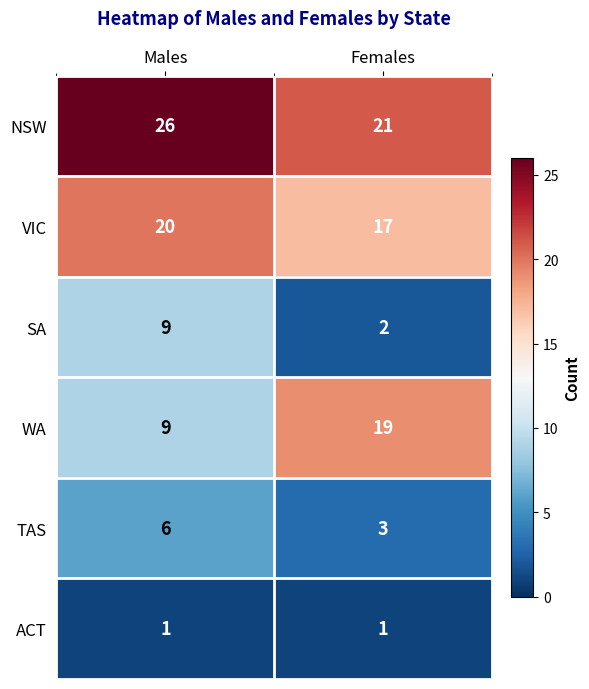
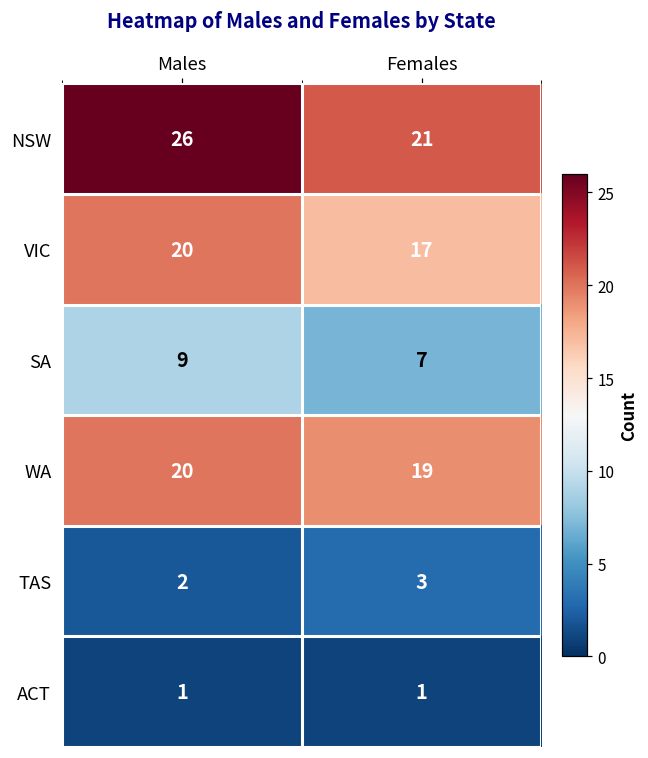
  {
    "NSW": {
      "Males": 26,
      "Females": 21
    },
    "VIC": {
      "Males": 20,
      "Females": 17
    },
    "SA": {
      "Males": 9,
-     "Females": 2
+     "Females": 7
    },
    "WA": {
-     "Males": 9,
+     "Males": 20,
      "Females": 19
    },
    "TAS": {
-     "Males": 6,
+     "Males": 2,
      "Females": 3
    },
    "ACT": {
      "Males": 1,
      "Females": 1
    }
  }
